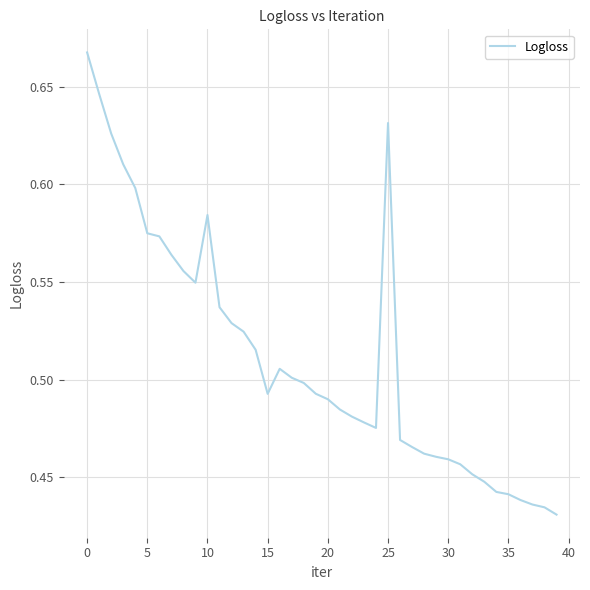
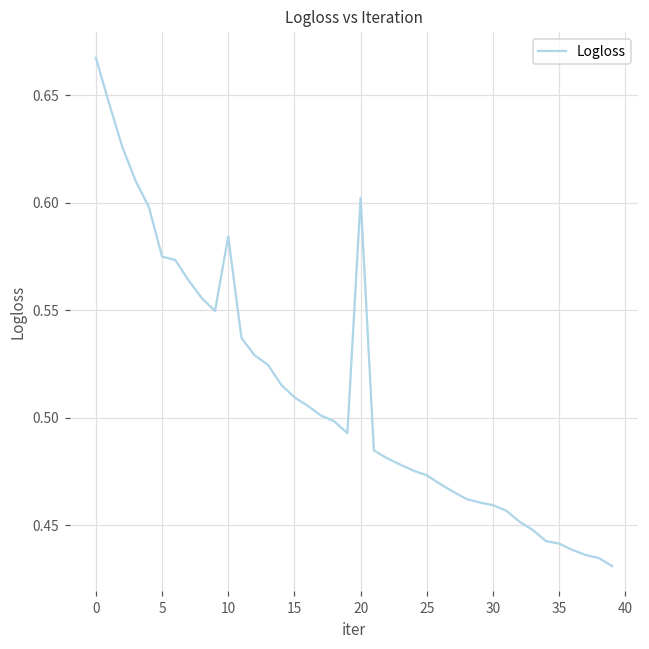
  {
    "0": 0.668,
    "5": 0.575,
    "10": 0.584,
-   "15": 0.493,
-   "20": 0.490,
-   "25": 0.631,
+   "15": 0.509,
+   "20": 0.602,
+   "25": 0.473,
    "30": 0.459,
    "35": 0.441
  }
